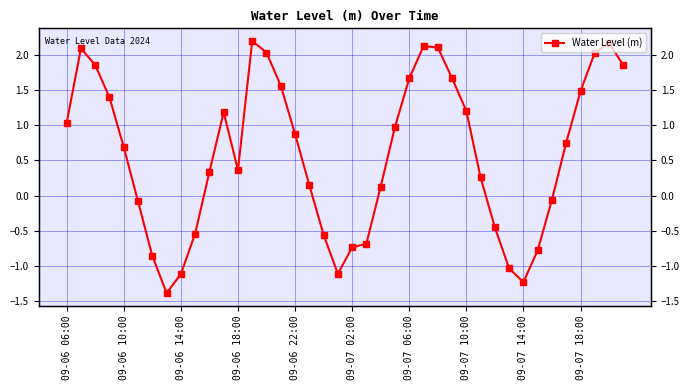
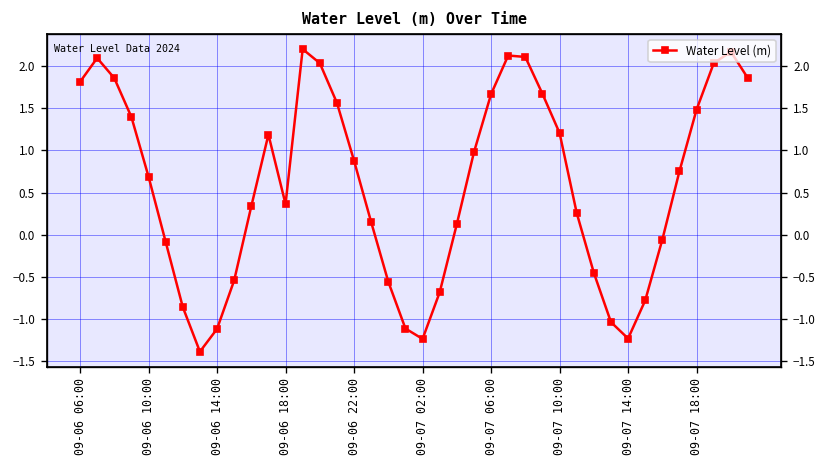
  {
-   "09-06 06:00": 1.0,
+   "09-06 06:00": 1.8,
    "09-06 10:00": 0.7,
    "09-06 14:00": -1.1,
    "09-06 18:00": 0.4,
    "09-06 22:00": 0.9,
-   "09-07 02:00": -0.7,
+   "09-07 02:00": -1.2,
    "09-07 06:00": 1.7,
    "09-07 10:00": 1.2,
    "09-07 14:00": -1.2,
    "09-07 18:00": 1.5
  }
